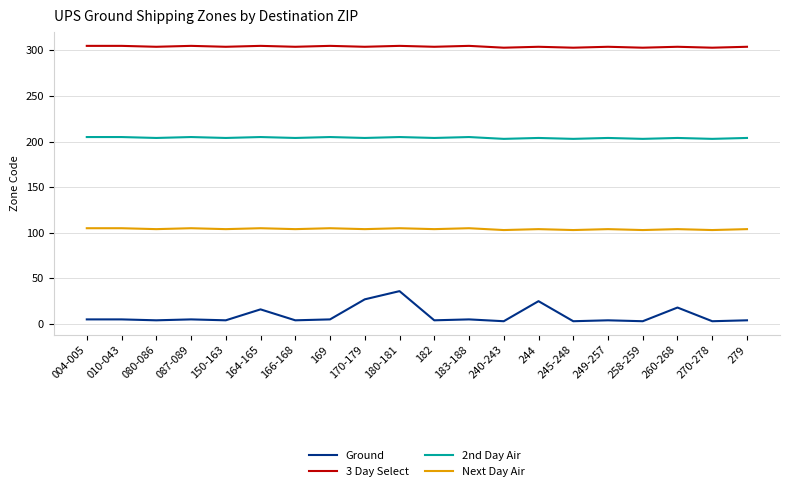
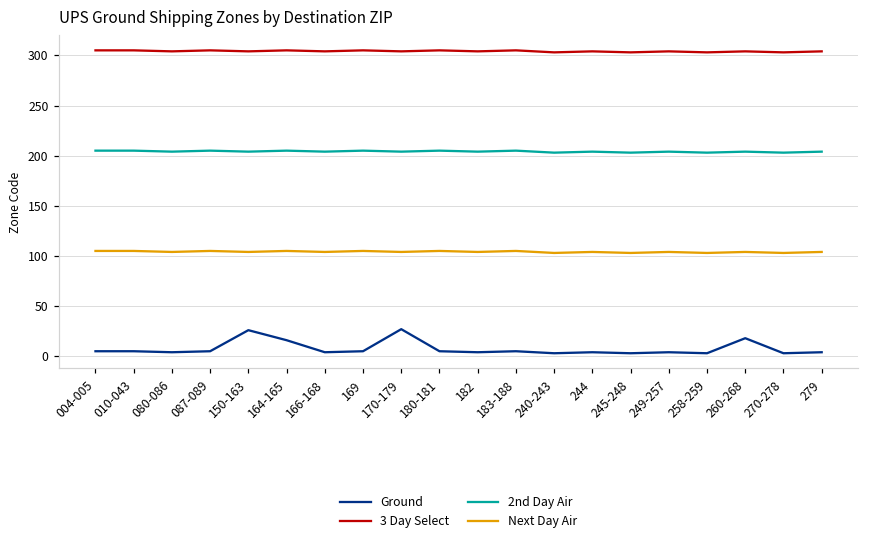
  {
    "Ground": {
      "004-005": 10,
      "010-043": 10,
      "080-086": 0,
      "087-089": 10,
-     "150-163": 0,
+     "150-163": 30,
      "164-165": 20,
      "166-168": 0,
      "169": 10,
      "170-179": 30,
-     "180-181": 40,
+     "180-181": 10,
      "182": 0,
      "183-188": 10,
      "240-243": 0,
-     "244": 30,
+     "244": 0,
      "245-248": 0,
      "249-257": 0,
      "258-259": 0,
      "260-268": 20,
      "270-278": 0,
      "279": 0
    },
    "3 Day Select": {
      "004-005": 310,
      "010-043": 310,
      "080-086": 300,
      "087-089": 310,
      "150-163": 300,
      "164-165": 310,
      "166-168": 300,
      "169": 310,
      "170-179": 300,
      "180-181": 310,
      "182": 300,
      "183-188": 310,
      "240-243": 300,
      "244": 300,
      "245-248": 300,
      "249-257": 300,
      "258-259": 300,
      "260-268": 300,
      "270-278": 300,
      "279": 300
    },
    "2nd Day Air": {
      "004-005": 210,
      "010-043": 210,
      "080-086": 200,
      "087-089": 210,
      "150-163": 200,
      "164-165": 210,
      "166-168": 200,
      "169": 210,
      "170-179": 200,
      "180-181": 210,
      "182": 200,
      "183-188": 210,
      "240-243": 200,
      "244": 200,
      "245-248": 200,
      "249-257": 200,
      "258-259": 200,
      "260-268": 200,
      "270-278": 200,
      "279": 200
    },
    "Next Day Air": {
      "004-005": 110,
      "010-043": 110,
      "080-086": 100,
      "087-089": 110,
      "150-163": 100,
      "164-165": 110,
      "166-168": 100,
      "169": 110,
      "170-179": 100,
      "180-181": 110,
      "182": 100,
      "183-188": 110,
      "240-243": 100,
      "244": 100,
      "245-248": 100,
      "249-257": 100,
      "258-259": 100,
      "260-268": 100,
      "270-278": 100,
      "279": 100
    }
  }
